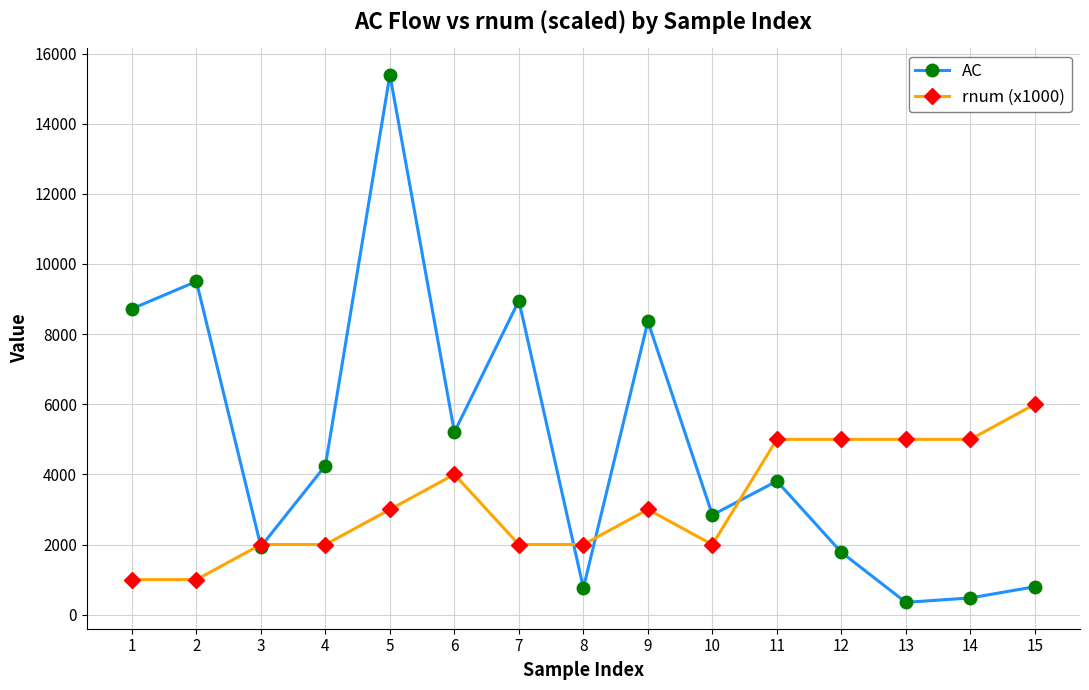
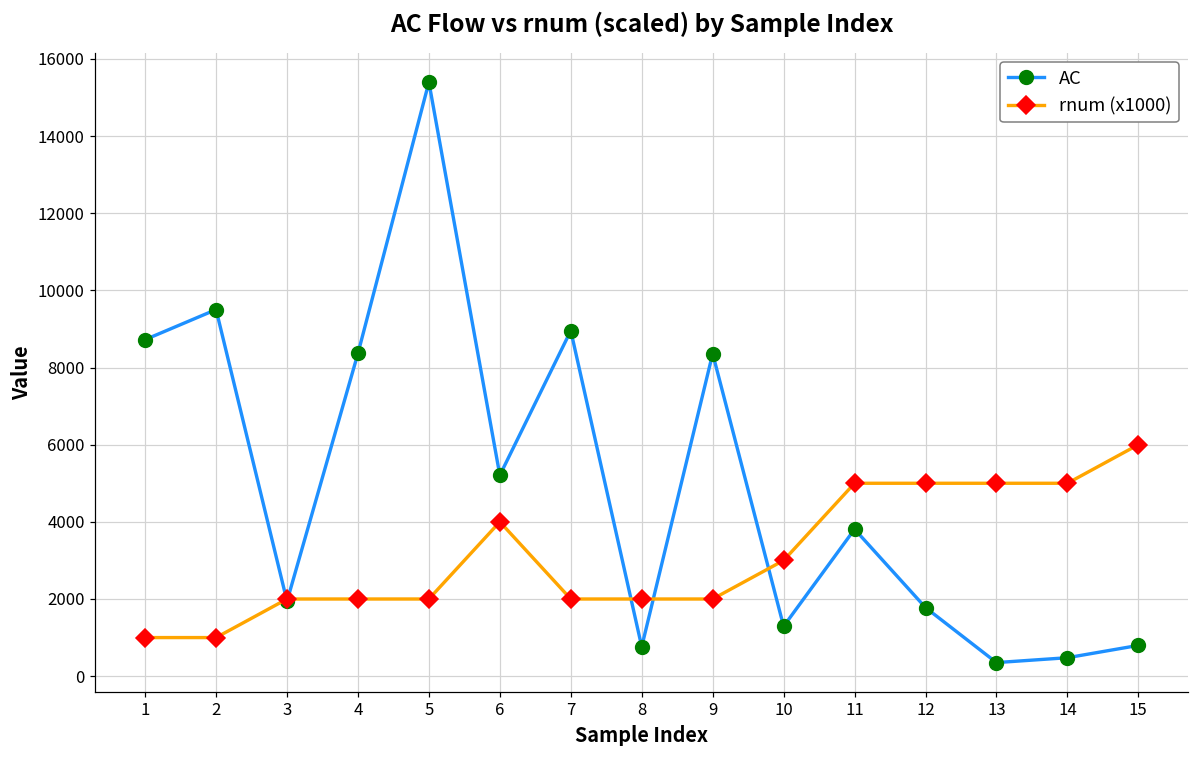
  {
    "AC": {
      "1": 8700,
      "2": 9500,
-     "4": 4300,
+     "4": 8400,
      "5": 15400,
      "6": 5200,
      "7": 9000,
      "8": 800,
      "9": 8400,
-     "10": 2800,
+     "10": 1300,
      "11": 3800,
      "12": 1800,
      "13": 400,
      "14": 500,
      "15": 800
    },
    "rnum (x1000)": {
      "1": 1000,
      "2": 1000,
      "4": 2000,
-     "5": 3000,
+     "5": 2000,
      "6": 4000,
      "7": 2000,
      "8": 2000,
-     "9": 3000,
-     "10": 2000,
+     "9": 2000,
+     "10": 3000,
      "11": 5000,
      "12": 5000,
      "13": 5000,
      "14": 5000,
      "15": 6000
    }
  }
